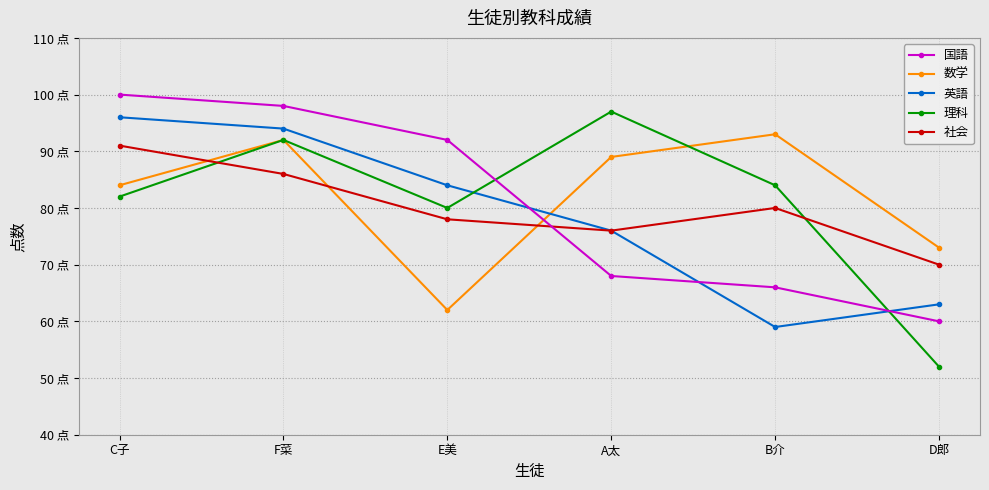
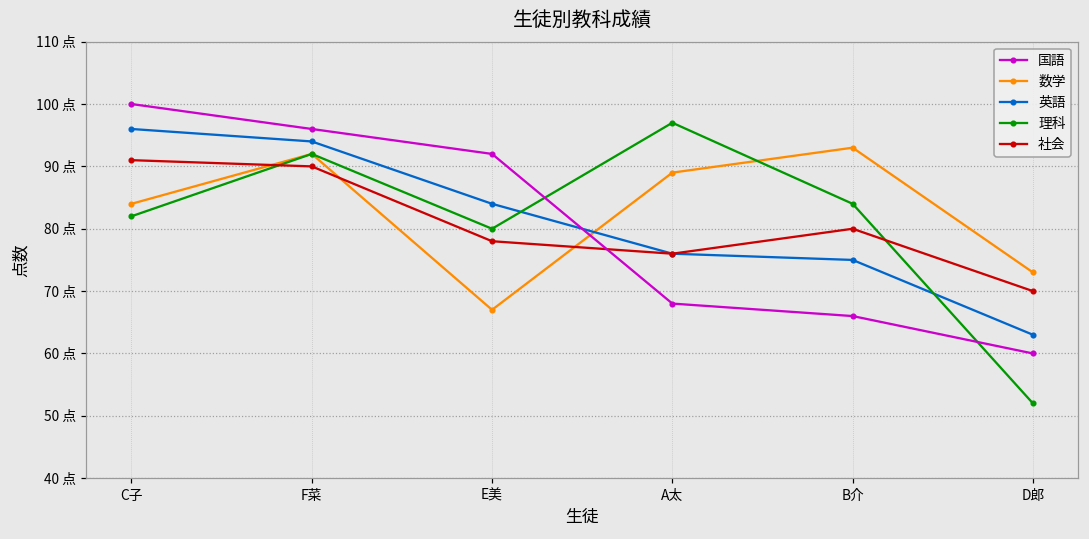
  {
    "国語": {
      "C子": "100 点",
-     "F菜": "98 点",
+     "F菜": "96 点",
      "E美": "92 点",
      "A太": "68 点",
      "B介": "66 点",
      "D郎": "60 点"
    },
    "数学": {
      "C子": "84 点",
-     "E美": "62 点",
+     "E美": "67 点",
      "A太": "89 点",
      "B介": "93 点",
      "D郎": "73 点"
    },
    "英語": {
      "C子": "96 点",
      "F菜": "94 点",
      "E美": "84 点",
-     "B介": "59 点",
+     "B介": "75 点",
      "D郎": "63 点"
    },
    "理科": {
      "C子": "82 点",
      "E美": "80 点",
      "A太": "97 点",
      "B介": "84 点",
      "D郎": "52 点"
    },
    "社会": {
      "C子": "91 点",
-     "F菜": "86 点",
+     "F菜": "90 点",
      "E美": "78 点",
      "B介": "80 点",
      "D郎": "70 点"
    }
  }
